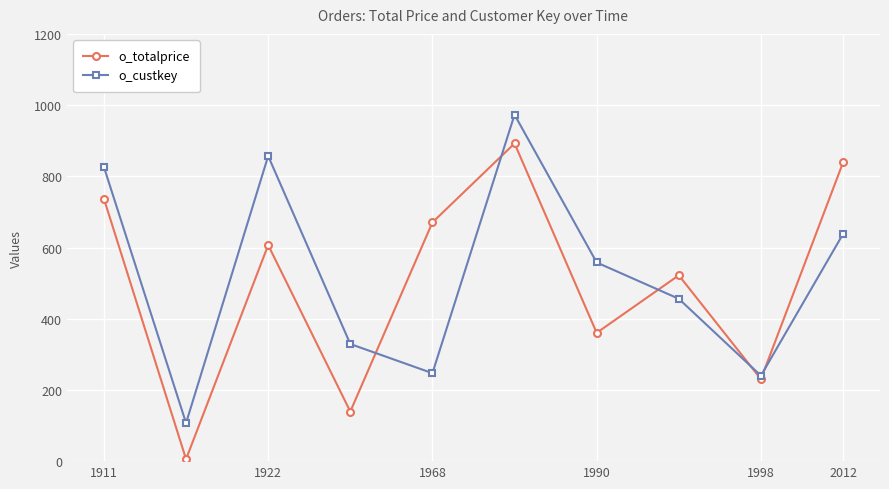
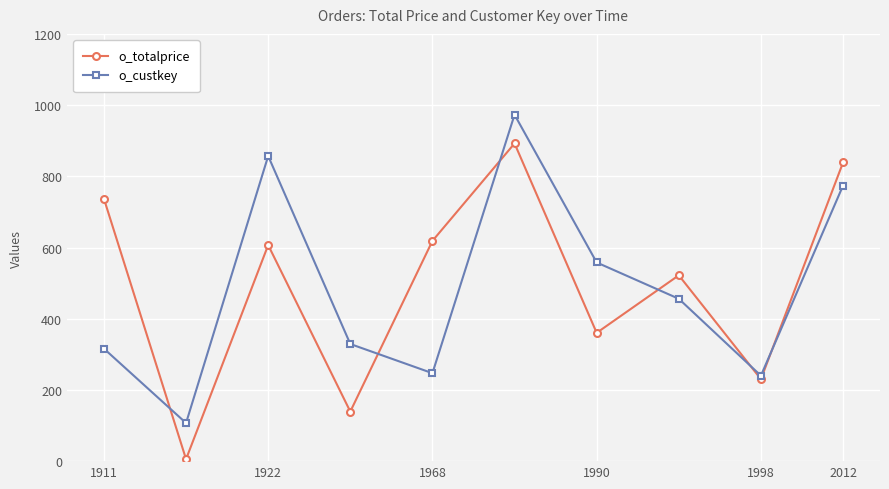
  {
    "o_totalprice": {
      "1911": 740,
      "1922": 610,
-     "1968": 670,
+     "1968": 620,
      "1990": 360,
      "1998": 230,
      "2012": 840
    },
    "o_custkey": {
-     "1911": 830,
+     "1911": 320,
      "1922": 860,
      "1968": 250,
      "1990": 560,
      "1998": 240,
-     "2012": 640
+     "2012": 770
    }
  }
